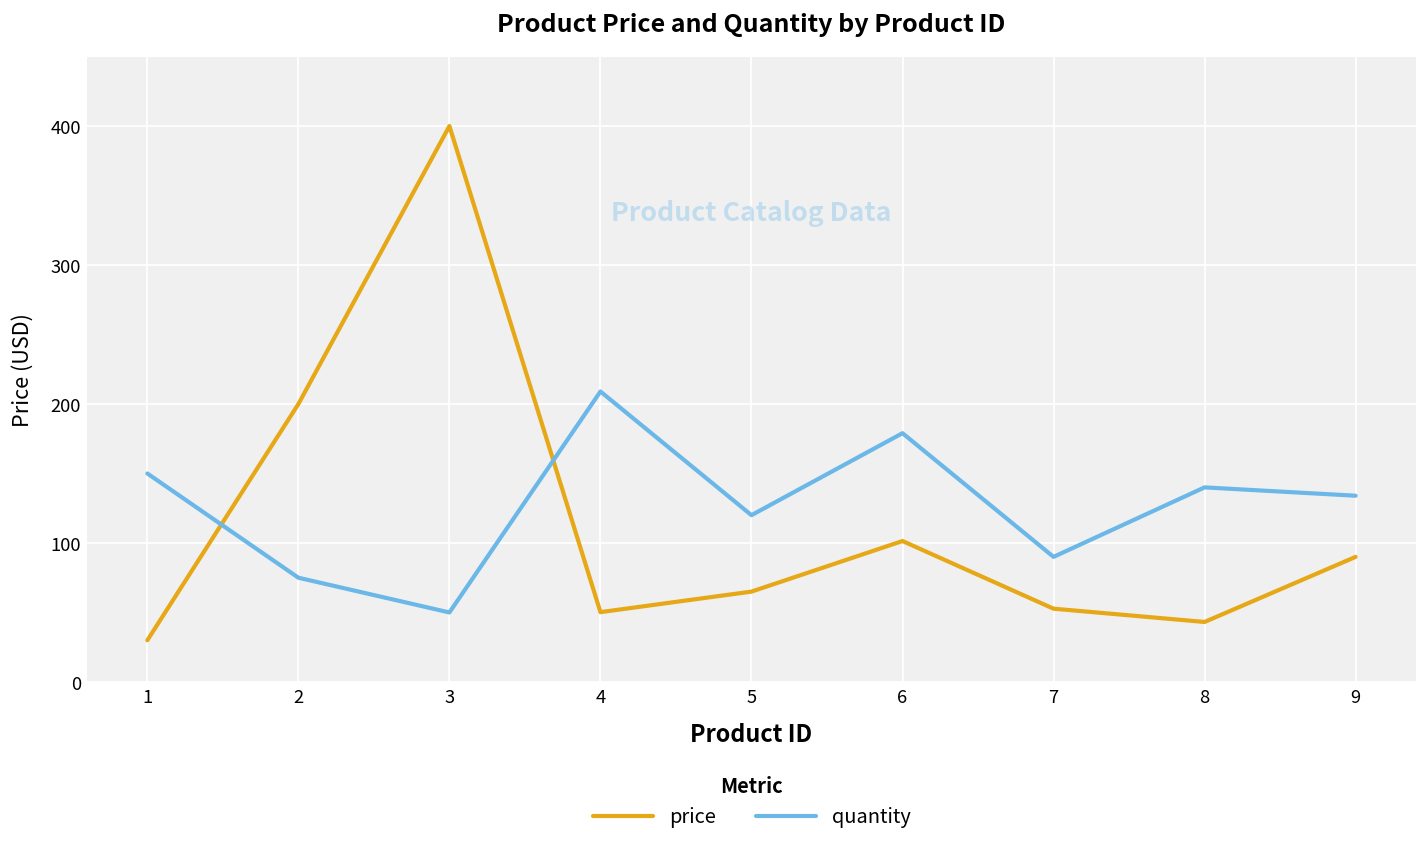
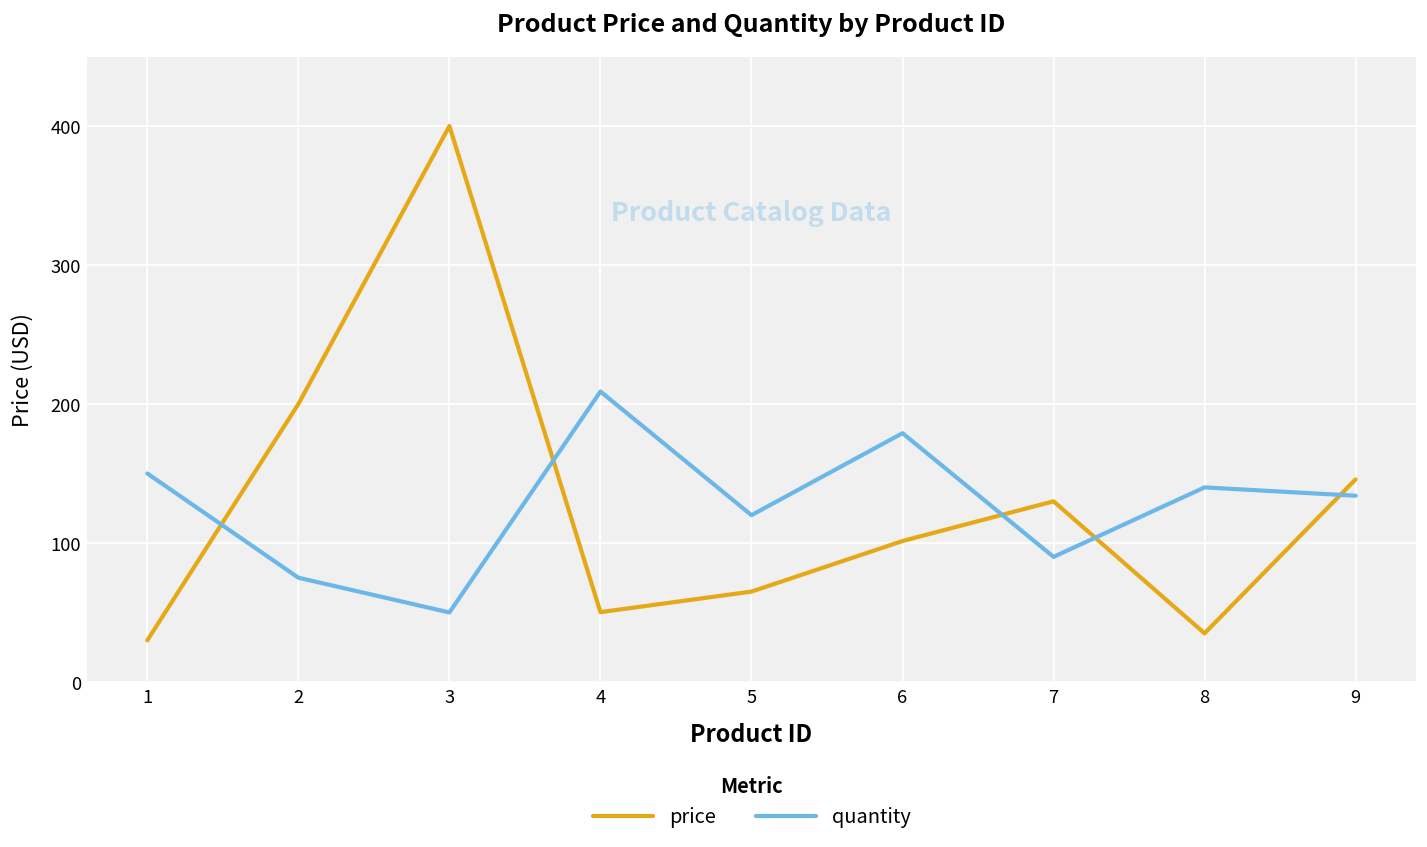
  {
    "price": {
      "1": 30,
      "2": 200,
      "3": 400,
      "4": 50,
      "5": 65,
      "6": 101,
-     "7": 53,
-     "8": 43,
-     "9": 90
+     "7": 130,
+     "8": 35,
+     "9": 146
    },
    "quantity": {
      "1": 150,
      "2": 75,
      "3": 50,
      "4": 209,
      "5": 120,
      "6": 179,
      "7": 90,
      "8": 140,
      "9": 134
    }
  }
